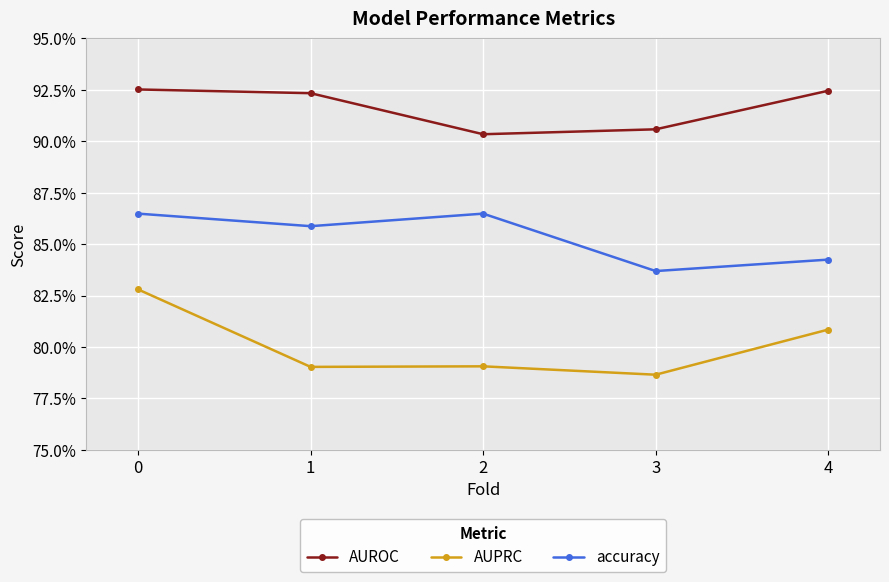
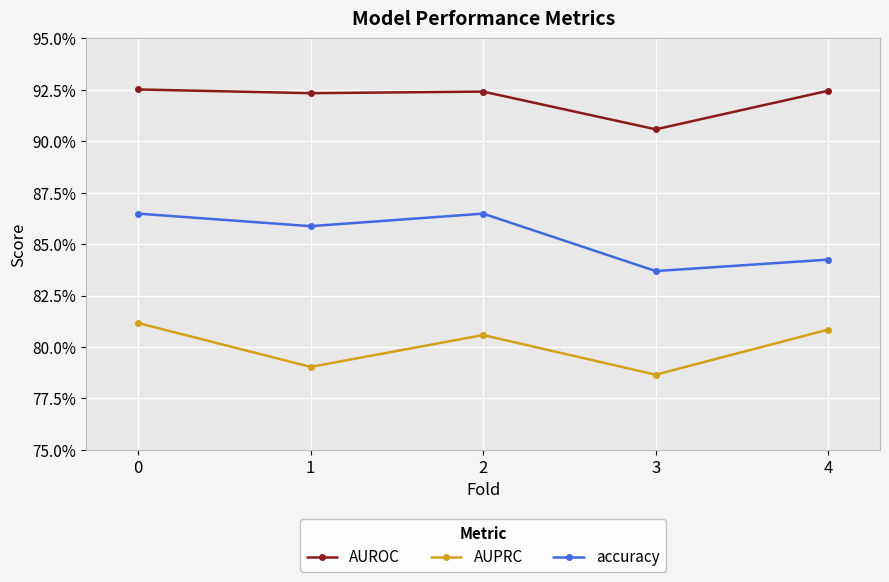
  {
    "AUROC": {
      "0": "92.5%",
      "1": "92.3%",
-     "2": "90.3%",
+     "2": "92.4%",
      "3": "90.6%",
      "4": "92.5%"
    },
    "AUPRC": {
-     "0": "82.8%",
+     "0": "81.2%",
      "1": "79.0%",
-     "2": "79.1%",
+     "2": "80.6%",
      "3": "78.7%",
      "4": "80.8%"
    },
    "accuracy": {
      "0": "86.5%",
      "1": "85.9%",
      "2": "86.5%",
      "3": "83.7%",
      "4": "84.2%"
    }
  }
